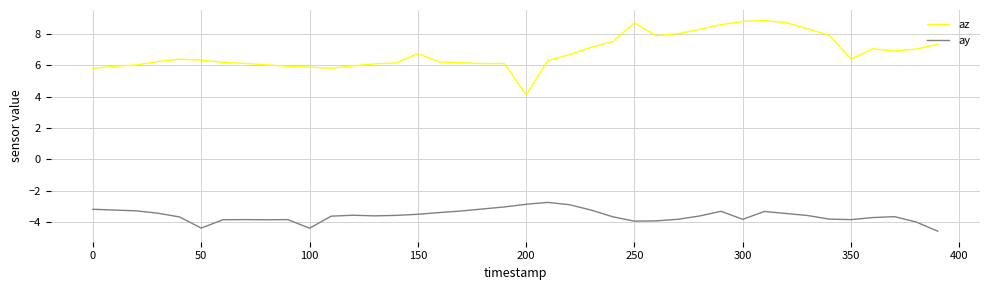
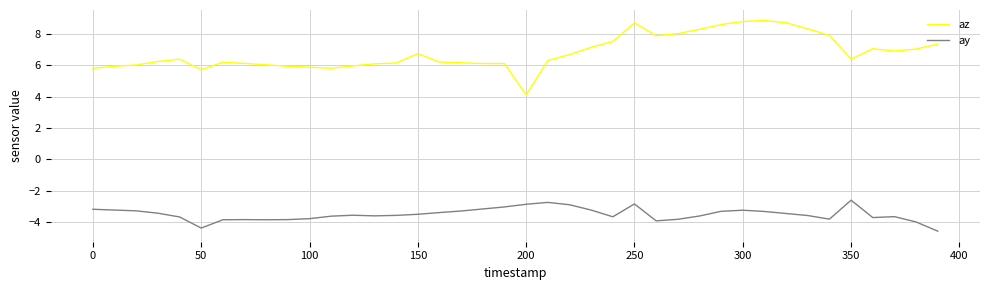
  {
    "az": {
      "0": 5.8,
-     "50": 6.3,
+     "50": 5.7,
      "100": 5.9,
      "150": 6.8,
      "200": 4.1,
      "250": 8.7,
      "300": 8.8,
      "350": 6.4
    },
    "ay": {
      "0": -3.2,
      "50": -4.4,
-     "100": -4.4,
+     "100": -3.8,
      "150": -3.5,
      "200": -2.9,
-     "250": -4.0,
-     "300": -3.8,
-     "350": -3.9
+     "250": -2.9,
+     "300": -3.3,
+     "350": -2.6
    }
  }
